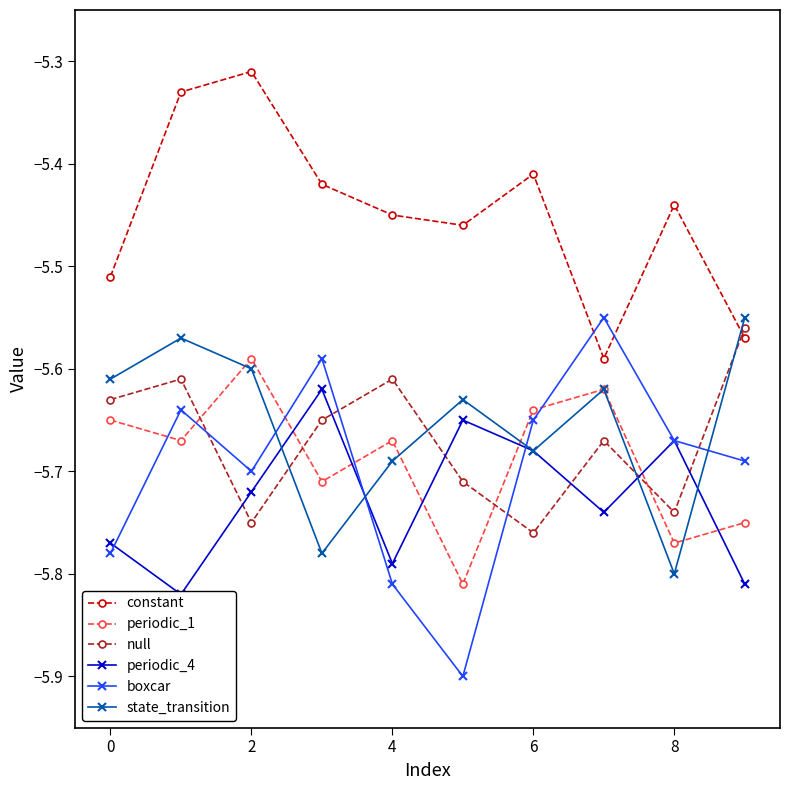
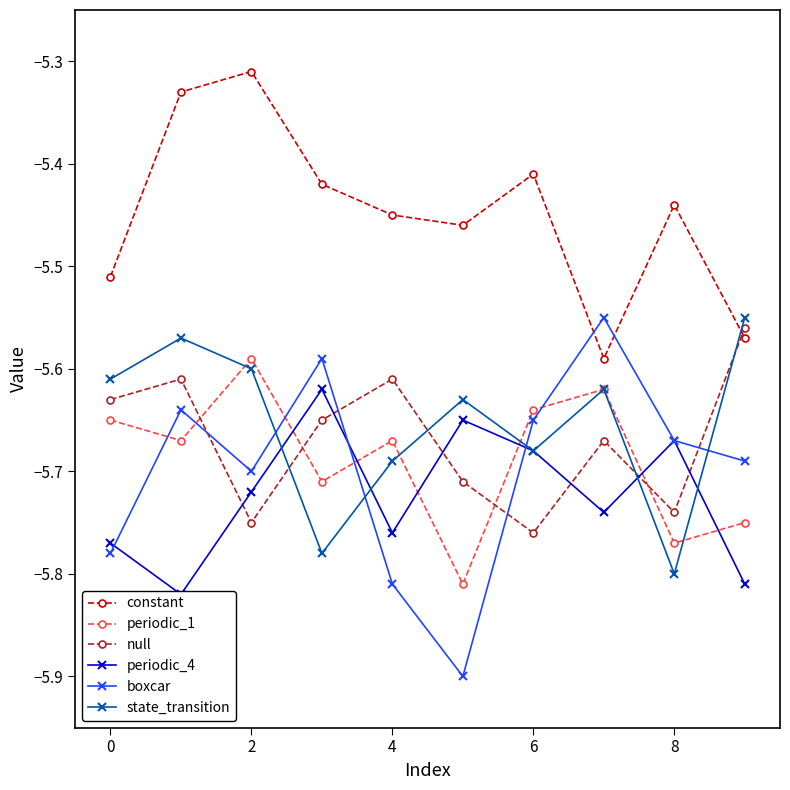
  {
    "periodic_1": {
      "0": -5.65,
      "2": -5.59,
      "4": -5.67,
      "6": -5.64,
      "8": -5.77
    },
    "periodic_4": {
      "0": -5.77,
      "2": -5.72,
-     "4": -5.79
+     "4": -5.76
    },
    "boxcar": {
      "0": -5.78,
      "2": -5.70,
      "4": -5.81,
      "6": -5.65
    },
    "state_transition": {
      "0": -5.61,
      "2": -5.60,
      "4": -5.69,
      "8": -5.80
    }
  }
